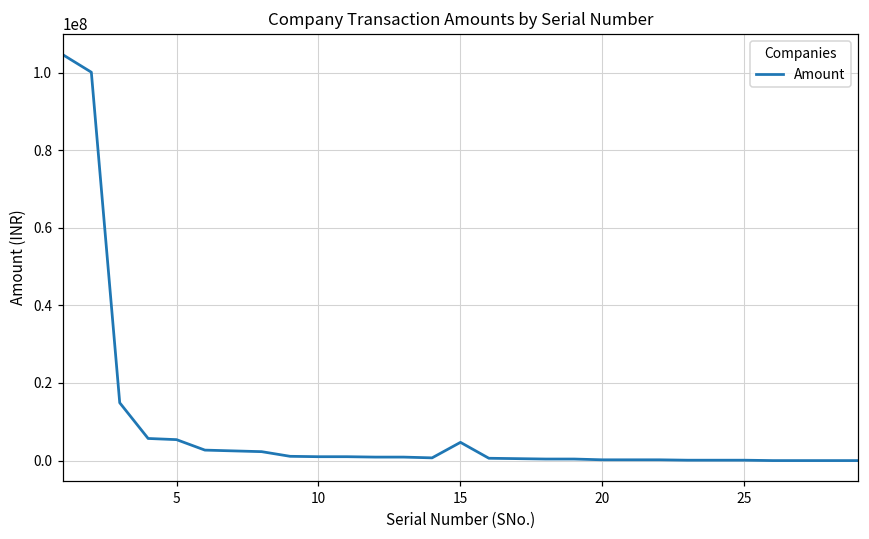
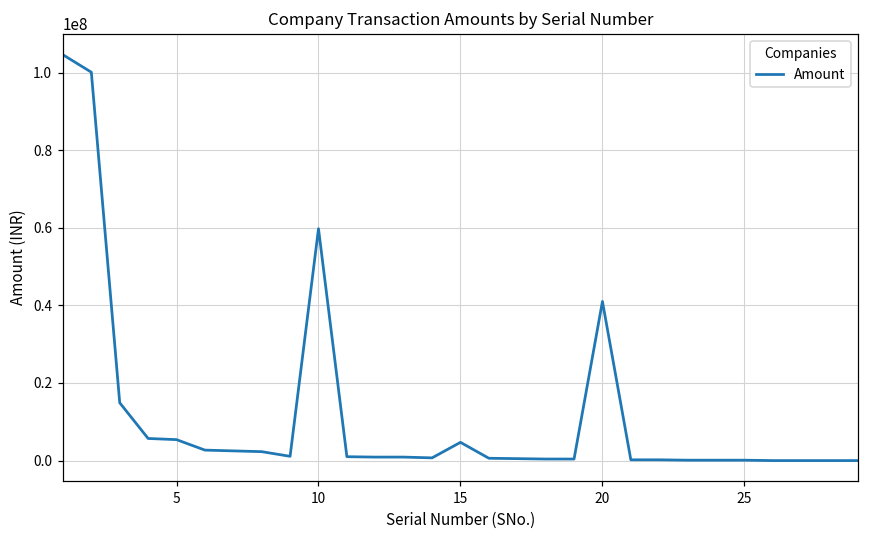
  {
    "5": 5000000,
-   "10": 1000000,
+   "10": 60000000,
    "15": 5000000,
-   "20": 0,
+   "20": 41000000,
    "25": 0
  }
